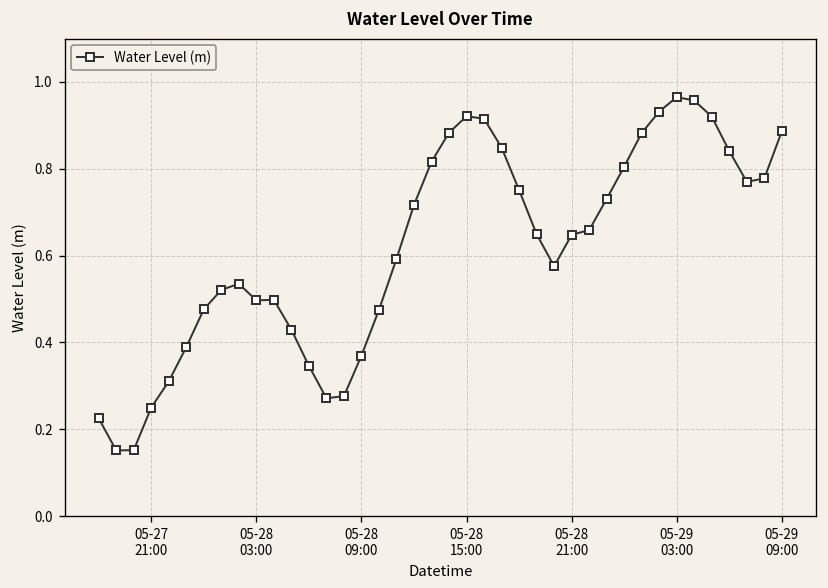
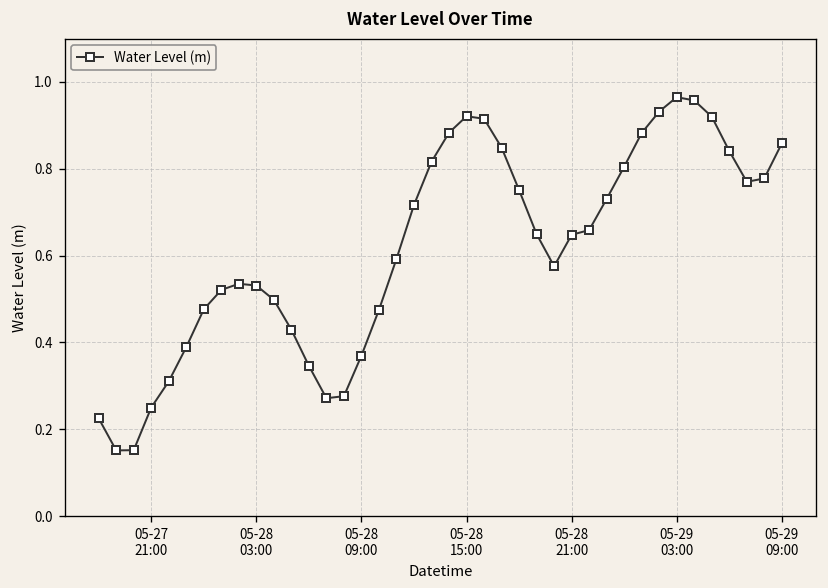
  {
    "05-27 21:00": 0.25,
-   "05-28 03:00": 0.50,
+   "05-28 03:00": 0.53,
    "05-28 09:00": 0.37,
    "05-28 15:00": 0.92,
    "05-28 21:00": 0.65,
    "05-29 03:00": 0.96,
-   "05-29 09:00": 0.89
+   "05-29 09:00": 0.86
  }
